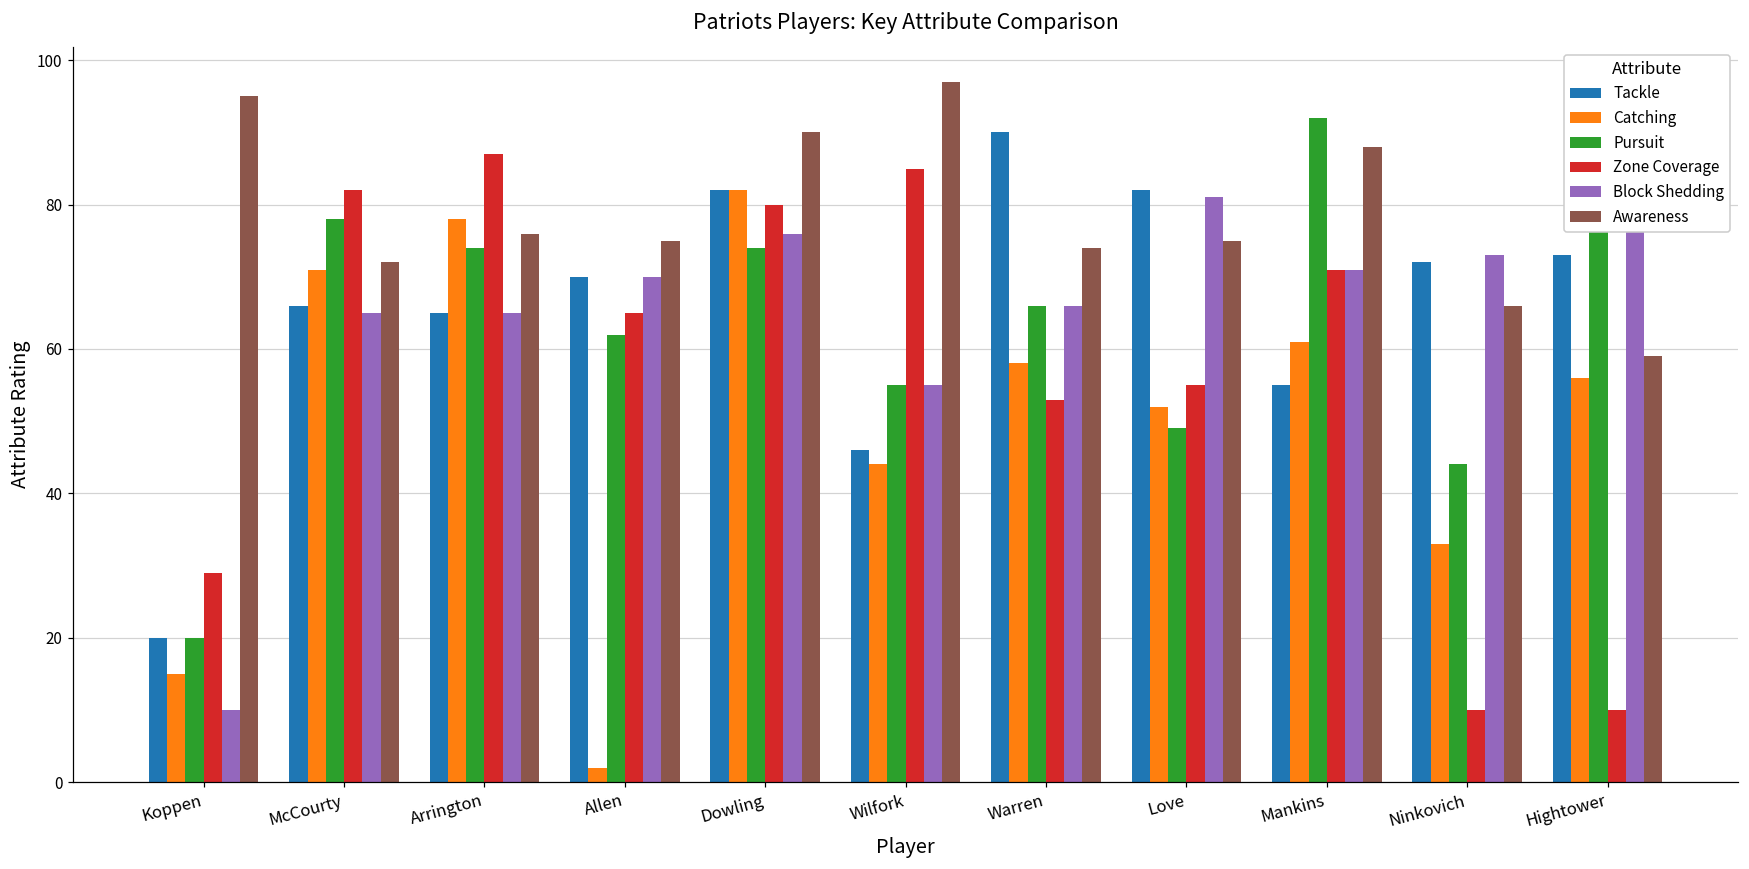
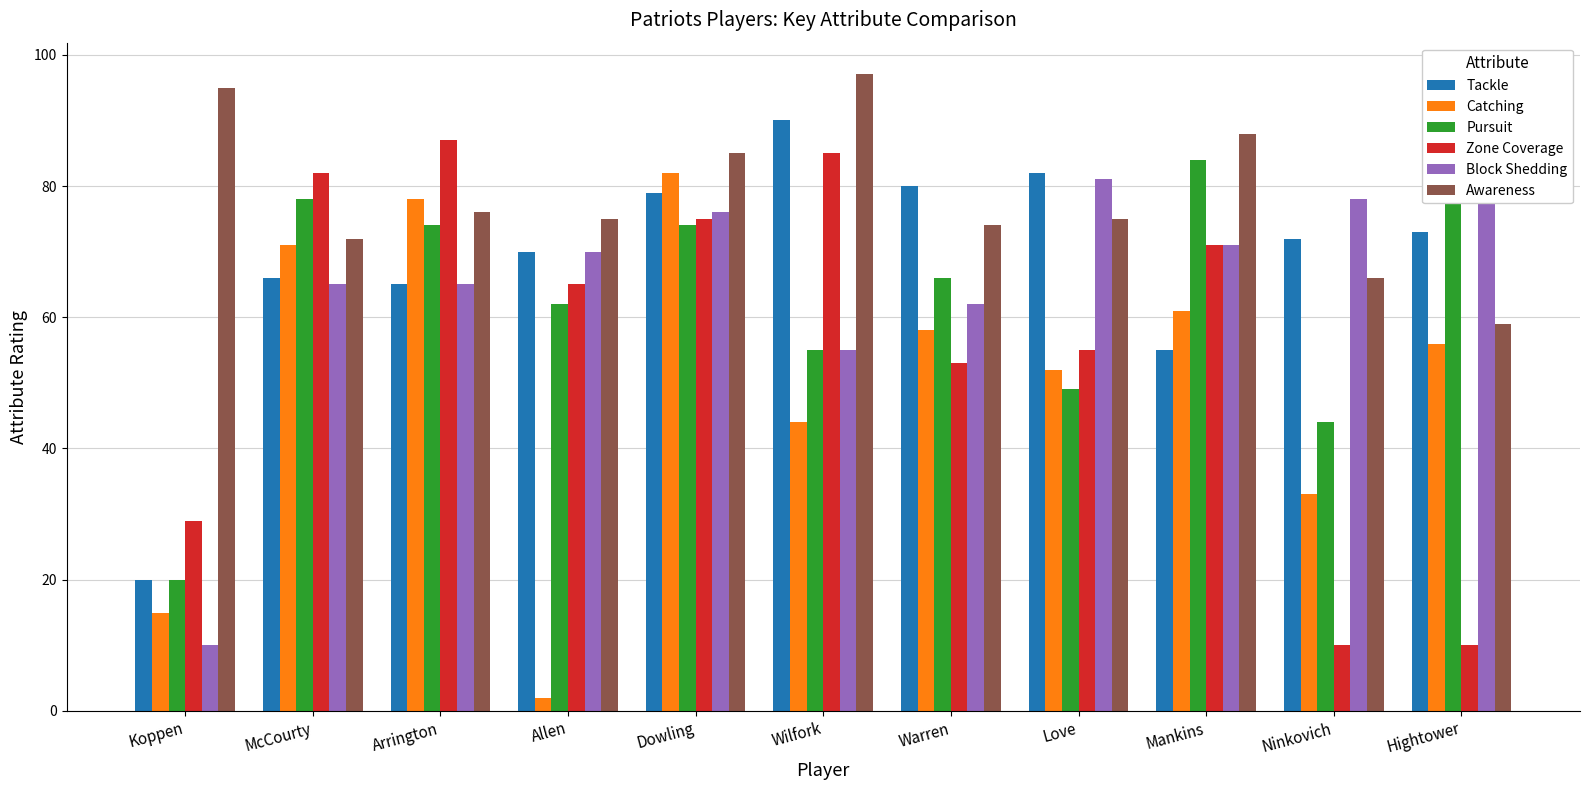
  {
    "Tackle": {
      "Koppen": 20,
      "McCourty": 66,
      "Arrington": 65,
      "Allen": 70,
-     "Dowling": 82,
-     "Wilfork": 46,
-     "Warren": 90,
+     "Dowling": 79,
+     "Wilfork": 90,
+     "Warren": 80,
      "Love": 82,
      "Mankins": 55,
      "Ninkovich": 72,
      "Hightower": 73
    },
    "Catching": {
      "Koppen": 15,
      "McCourty": 71,
      "Arrington": 78,
      "Allen": 2,
      "Dowling": 82,
      "Wilfork": 44,
      "Warren": 58,
      "Love": 52,
      "Mankins": 61,
      "Ninkovich": 33,
      "Hightower": 56
    },
    "Pursuit": {
      "Koppen": 20,
      "McCourty": 78,
      "Arrington": 74,
      "Allen": 62,
      "Dowling": 74,
      "Wilfork": 55,
      "Warren": 66,
      "Love": 49,
-     "Mankins": 92,
+     "Mankins": 84,
      "Ninkovich": 44
    },
    "Zone Coverage": {
      "Koppen": 29,
      "McCourty": 82,
      "Arrington": 87,
      "Allen": 65,
-     "Dowling": 80,
+     "Dowling": 75,
      "Wilfork": 85,
      "Warren": 53,
      "Love": 55,
      "Mankins": 71,
      "Ninkovich": 10,
      "Hightower": 10
    },
    "Block Shedding": {
      "Koppen": 10,
      "McCourty": 65,
      "Arrington": 65,
      "Allen": 70,
      "Dowling": 76,
      "Wilfork": 55,
-     "Warren": 66,
+     "Warren": 62,
      "Love": 81,
      "Mankins": 71,
-     "Ninkovich": 73
+     "Ninkovich": 78
    },
    "Awareness": {
      "Koppen": 95,
      "McCourty": 72,
      "Arrington": 76,
      "Allen": 75,
-     "Dowling": 90,
+     "Dowling": 85,
      "Wilfork": 97,
      "Warren": 74,
      "Love": 75,
      "Mankins": 88,
      "Ninkovich": 66,
      "Hightower": 59
    }
  }
